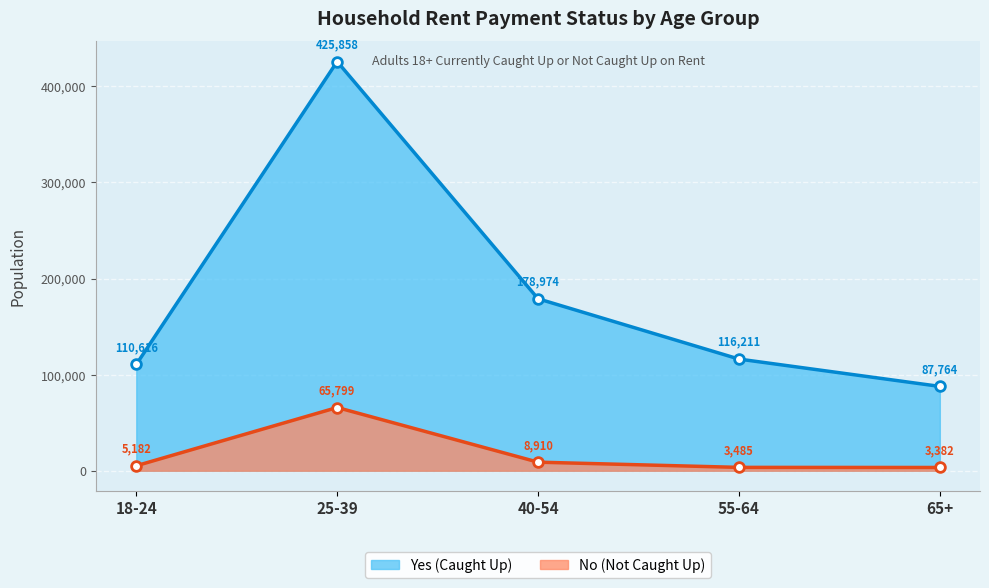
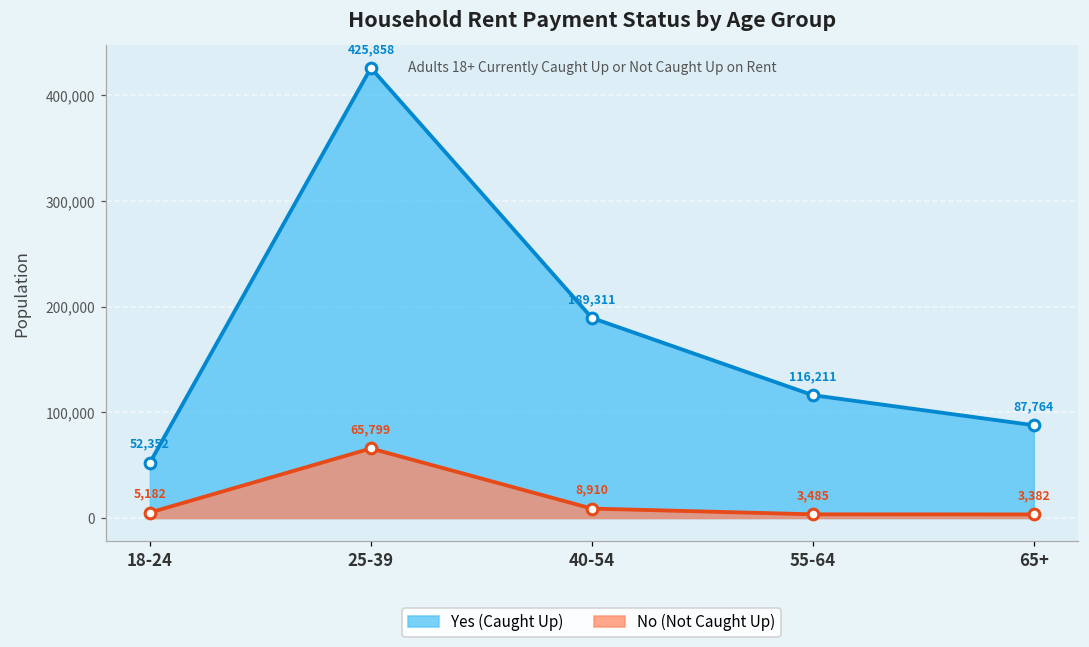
  {
    "Yes (Caught Up)": {
-     "18-24": "110,616",
+     "18-24": "52,352",
      "25-39": "425,858",
-     "40-54": "178,974",
+     "40-54": "189,311",
      "55-64": "116,211",
      "65+": "87,764"
    },
    "No (Not Caught Up)": {
      "18-24": "5,182",
      "25-39": "65,799",
      "40-54": "8,910",
      "55-64": "3,485",
      "65+": "3,382"
    }
  }
